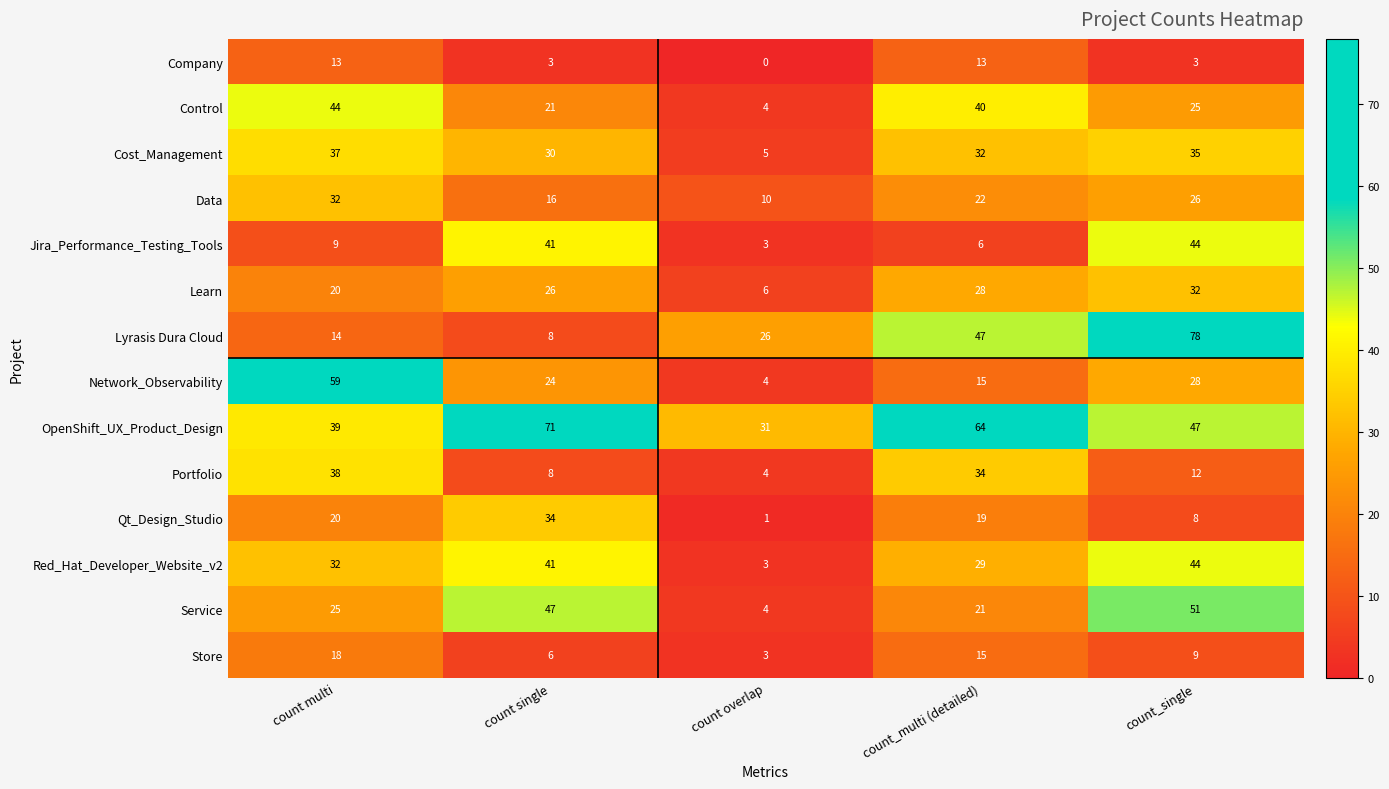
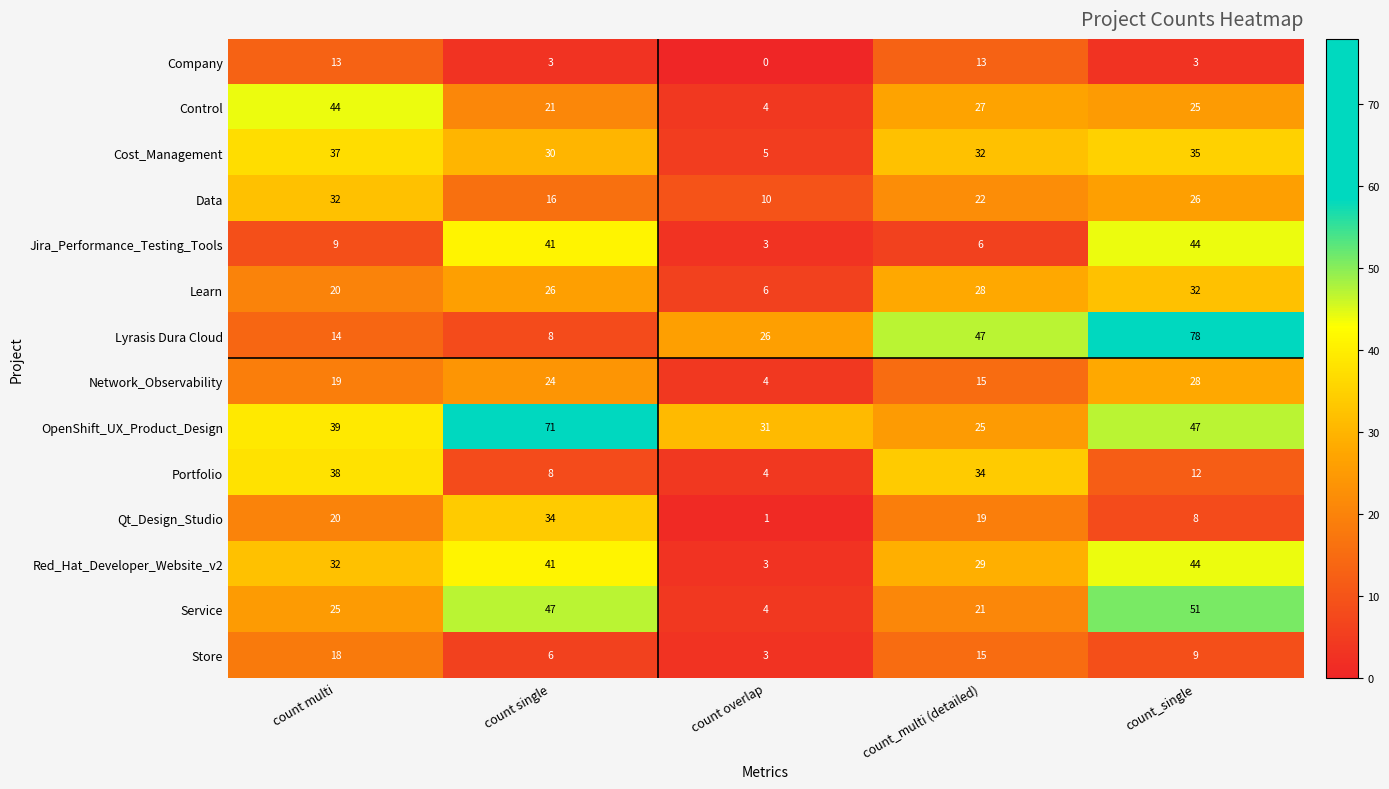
  {
    "Company": {
      "count multi": 13,
      "count single": 3,
      "count overlap": 0,
      "count_multi (detailed)": 13,
      "count_single": 3
    },
    "Control": {
      "count multi": 44,
      "count single": 21,
      "count overlap": 4,
-     "count_multi (detailed)": 40,
+     "count_multi (detailed)": 27,
      "count_single": 25
    },
    "Cost_Management": {
      "count multi": 37,
      "count single": 30,
      "count overlap": 5,
      "count_multi (detailed)": 32,
      "count_single": 35
    },
    "Data": {
      "count multi": 32,
      "count single": 16,
      "count overlap": 10,
      "count_multi (detailed)": 22,
      "count_single": 26
    },
    "Jira_Performance_Testing_Tools": {
      "count multi": 9,
      "count single": 41,
      "count overlap": 3,
      "count_multi (detailed)": 6,
      "count_single": 44
    },
    "Learn": {
      "count multi": 20,
      "count single": 26,
      "count overlap": 6,
      "count_multi (detailed)": 28,
      "count_single": 32
    },
    "Lyrasis Dura Cloud": {
      "count multi": 14,
      "count single": 8,
      "count overlap": 26,
      "count_multi (detailed)": 47,
      "count_single": 78
    },
    "Network_Observability": {
-     "count multi": 59,
+     "count multi": 19,
      "count single": 24,
      "count overlap": 4,
      "count_multi (detailed)": 15,
      "count_single": 28
    },
    "OpenShift_UX_Product_Design": {
      "count multi": 39,
      "count single": 71,
      "count overlap": 31,
-     "count_multi (detailed)": 64,
+     "count_multi (detailed)": 25,
      "count_single": 47
    },
    "Portfolio": {
      "count multi": 38,
      "count single": 8,
      "count overlap": 4,
      "count_multi (detailed)": 34,
      "count_single": 12
    },
    "Qt_Design_Studio": {
      "count multi": 20,
      "count single": 34,
      "count overlap": 1,
      "count_multi (detailed)": 19,
      "count_single": 8
    },
    "Red_Hat_Developer_Website_v2": {
      "count multi": 32,
      "count single": 41,
      "count overlap": 3,
      "count_multi (detailed)": 29,
      "count_single": 44
    },
    "Service": {
      "count multi": 25,
      "count single": 47,
      "count overlap": 4,
      "count_multi (detailed)": 21,
      "count_single": 51
    },
    "Store": {
      "count multi": 18,
      "count single": 6,
      "count overlap": 3,
      "count_multi (detailed)": 15,
      "count_single": 9
    }
  }
